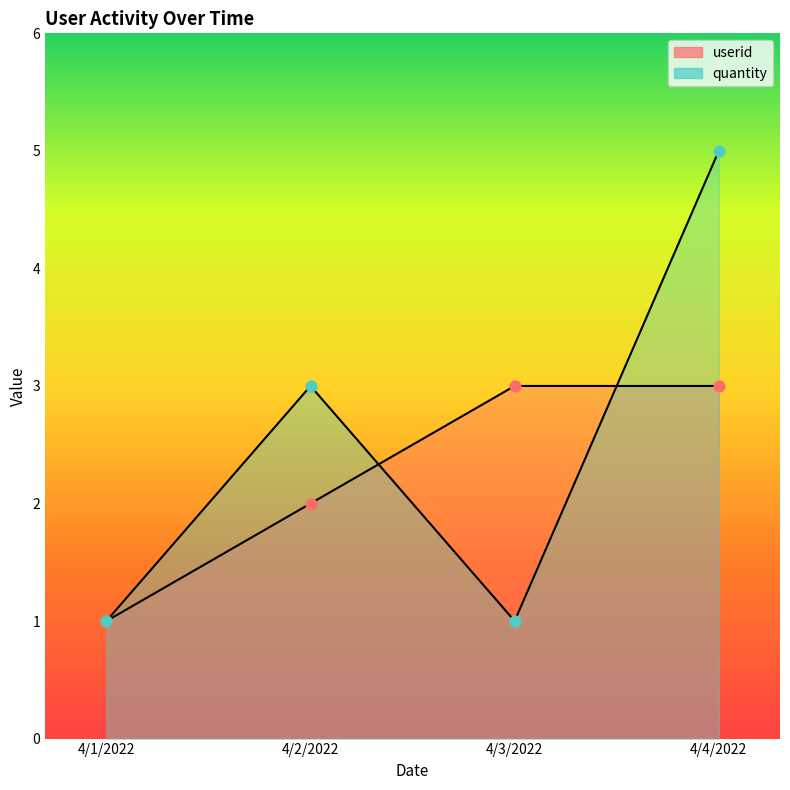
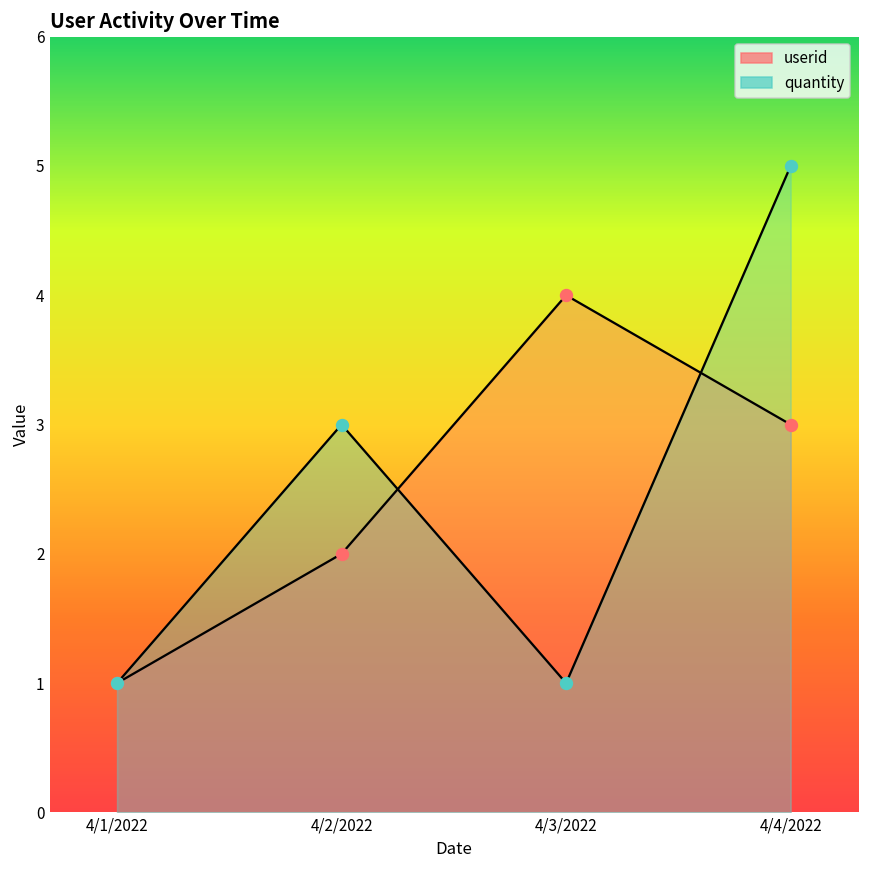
  {
    "userid": {
      "4/2/2022": 2,
-     "4/3/2022": 3,
+     "4/3/2022": 4,
      "4/4/2022": 3
    },
    "quantity": {
      "4/2/2022": 3,
      "4/3/2022": 1,
      "4/4/2022": 5
    }
  }
